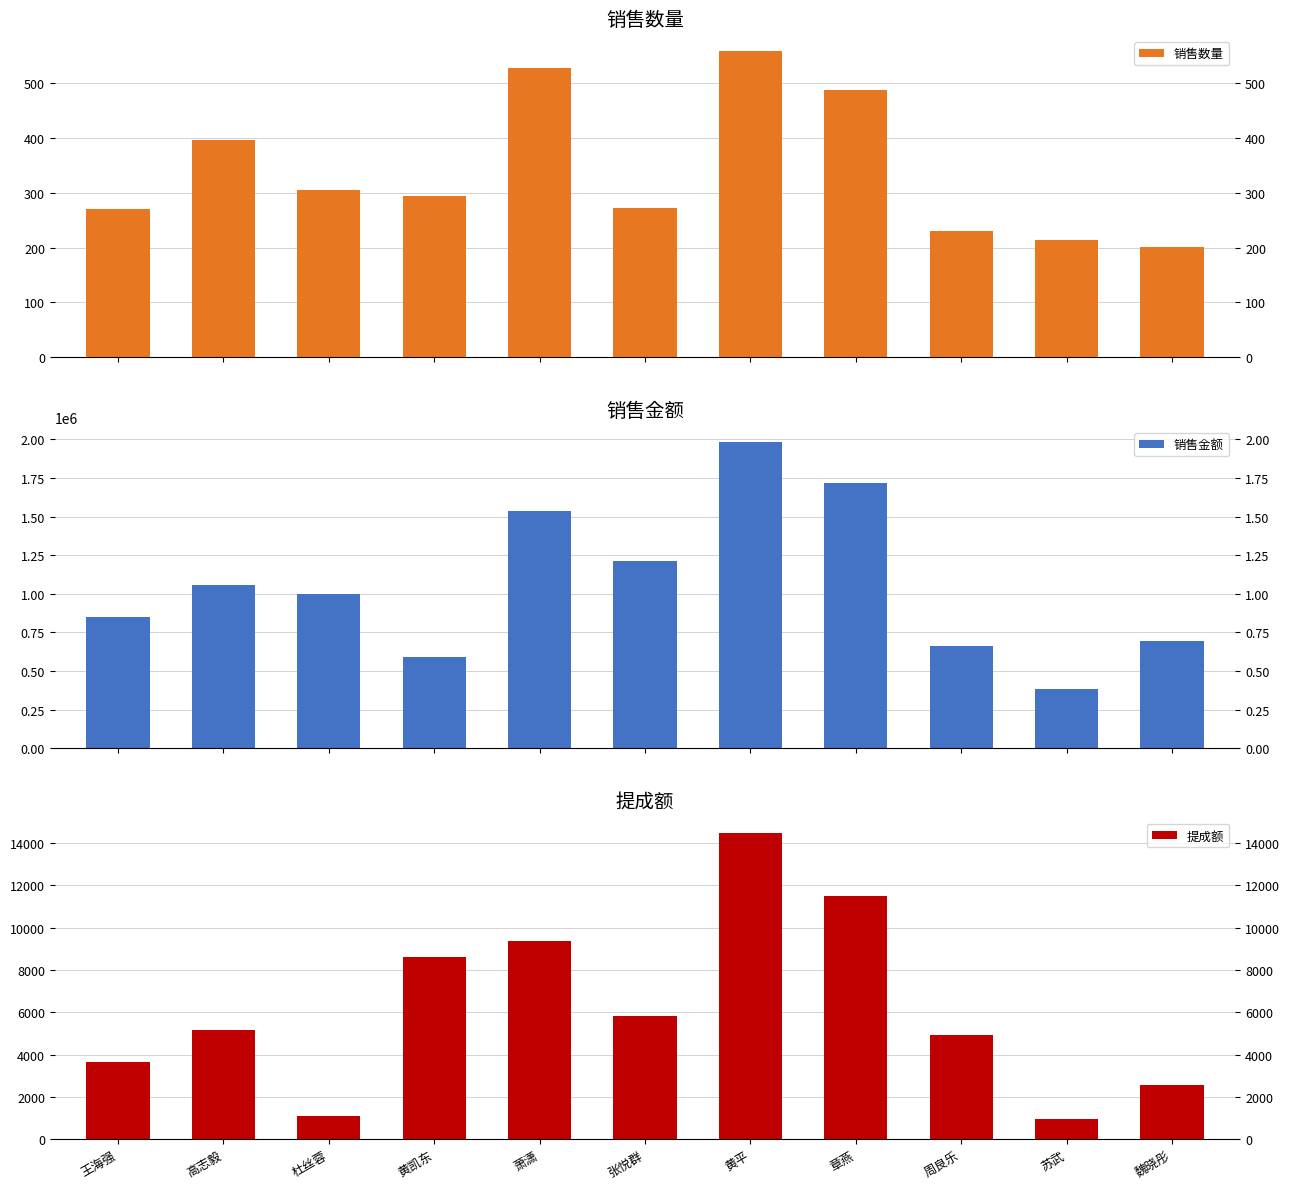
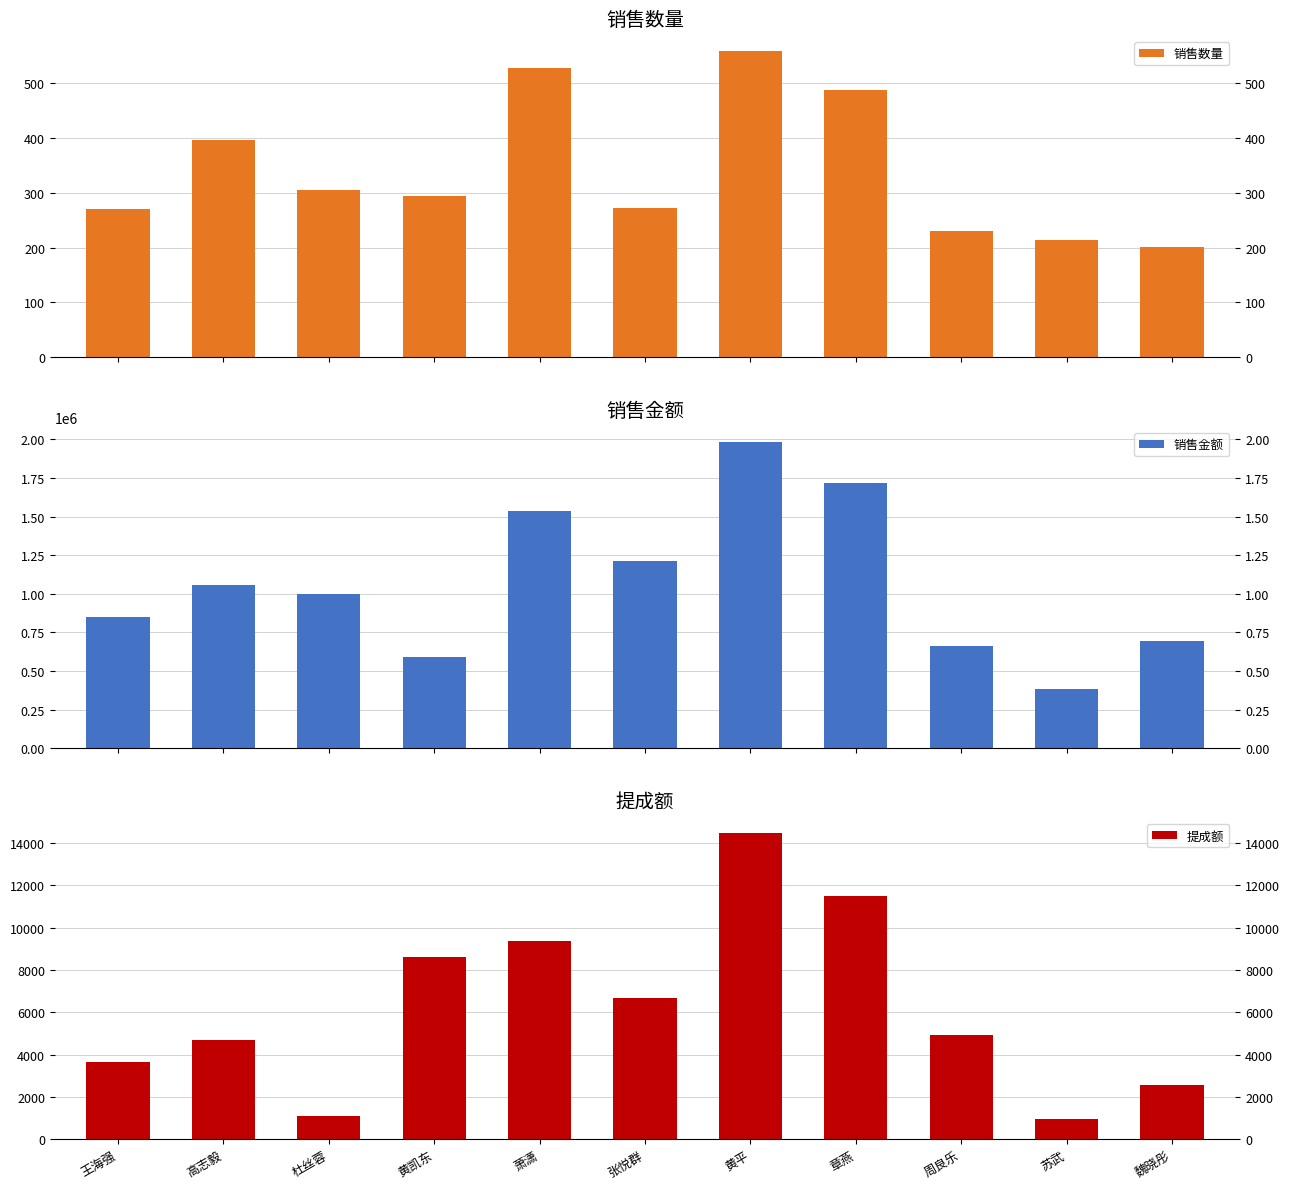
  {
    "提成额": {
      "王海强": 3700,
-     "高志毅": 5200,
+     "高志毅": 4700,
      "杜丝蓉": 1100,
      "黄凯东": 8600,
      "萧潇": 9400,
-     "张悦群": 5800,
+     "张悦群": 6700,
      "黄平": 14500,
      "章燕": 11500,
      "周良乐": 4900,
      "苏武": 1000,
      "魏晓彤": 2600
    }
  }
